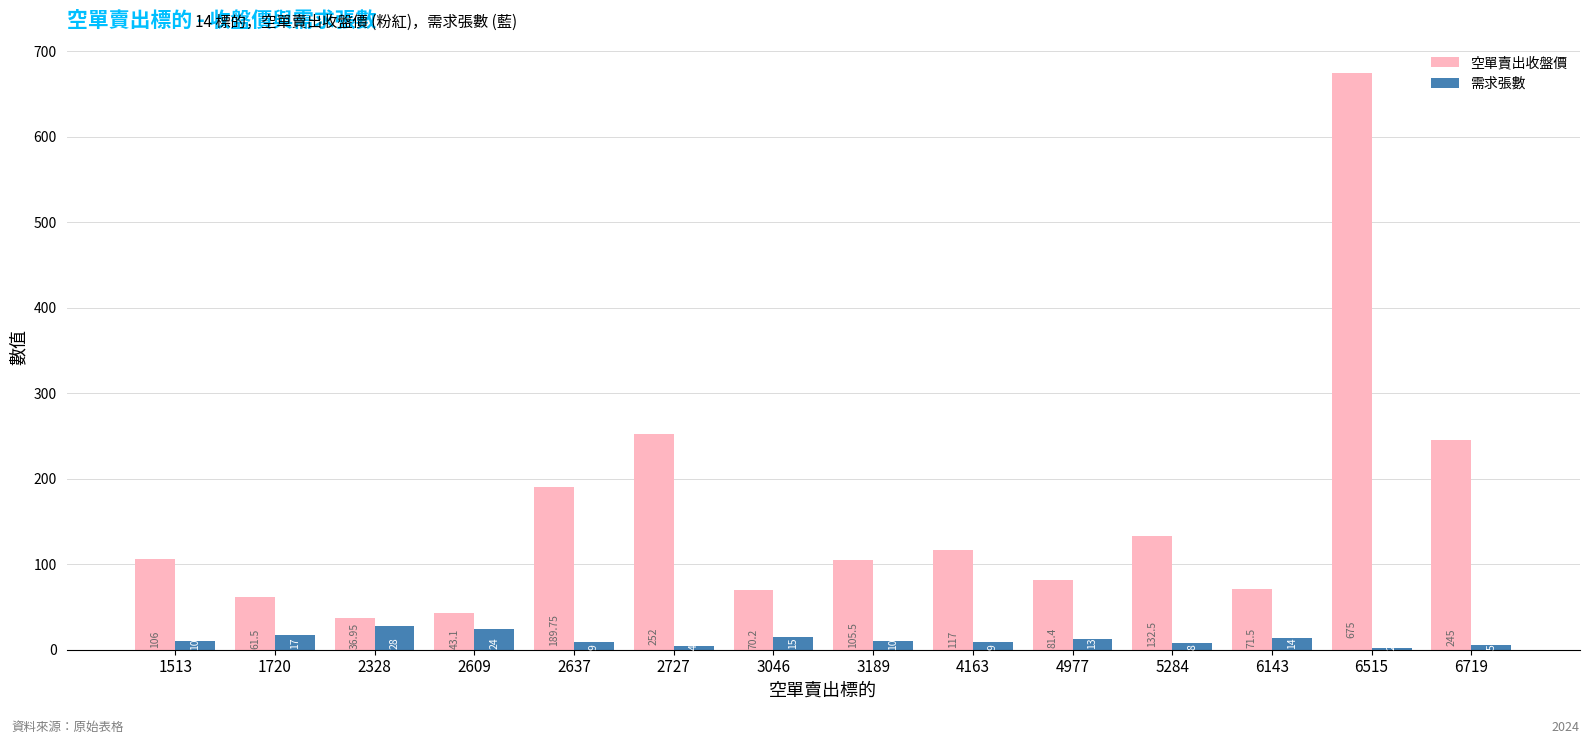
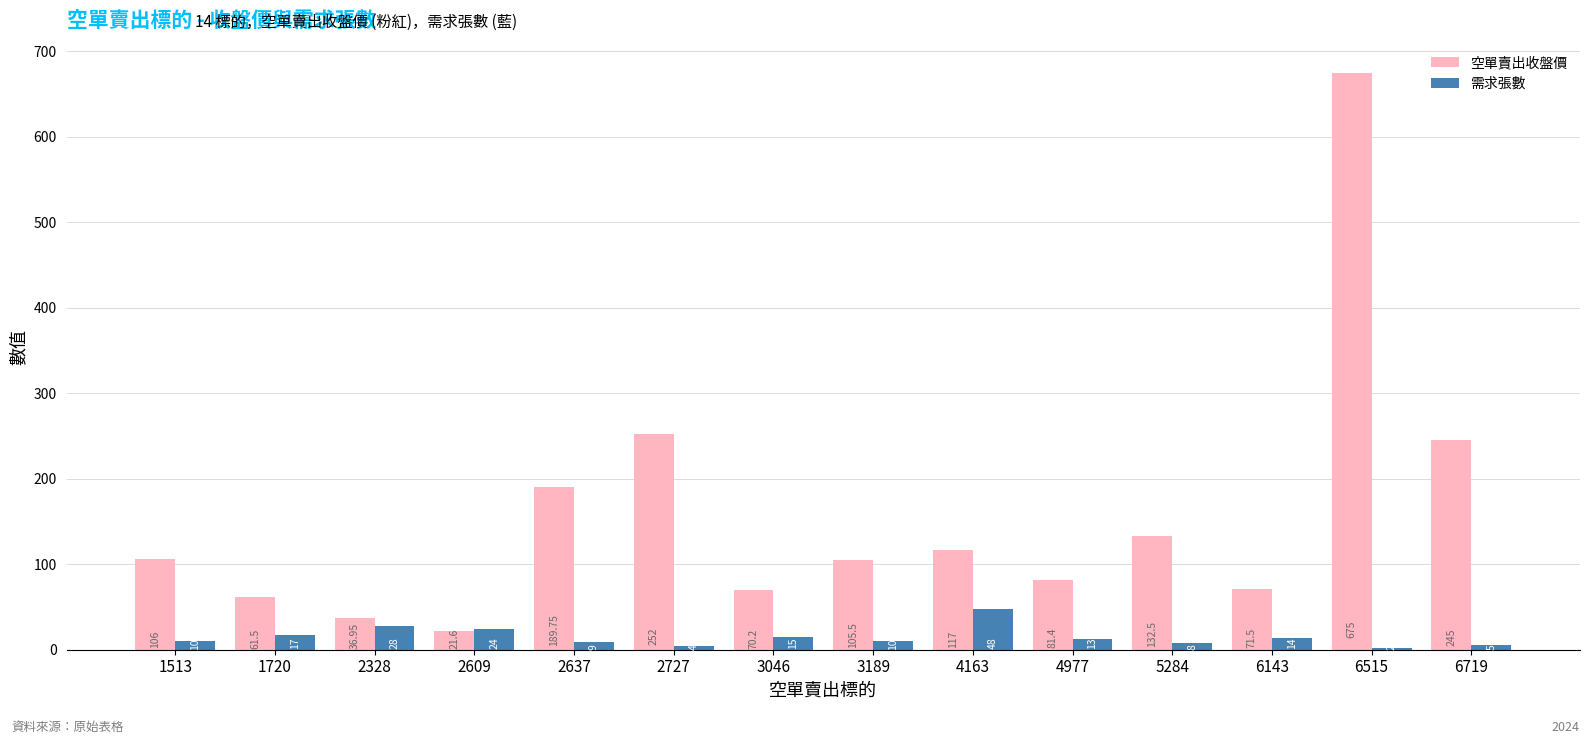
  {
    "空單賣出收盤價": {
      "1513": 106,
      "1720": 61.5,
      "2328": 36.95,
-     "2609": 43.1,
+     "2609": 21.6,
      "2637": 189.75,
      "2727": 252,
      "3046": 70.2,
      "3189": 105.5,
      "4163": 117,
      "4977": 81.4,
      "5284": 132.5,
      "6143": 71.5,
      "6515": 675,
      "6719": 245
    },
    "需求張數": {
      "1513": 10,
      "1720": 17,
      "2328": 28,
      "2609": 24,
      "2637": 9,
      "2727": 4,
      "3046": 15,
      "3189": 10,
-     "4163": 9,
+     "4163": 48,
      "4977": 13,
      "5284": 8,
      "6143": 14,
      "6719": 5
    }
  }
